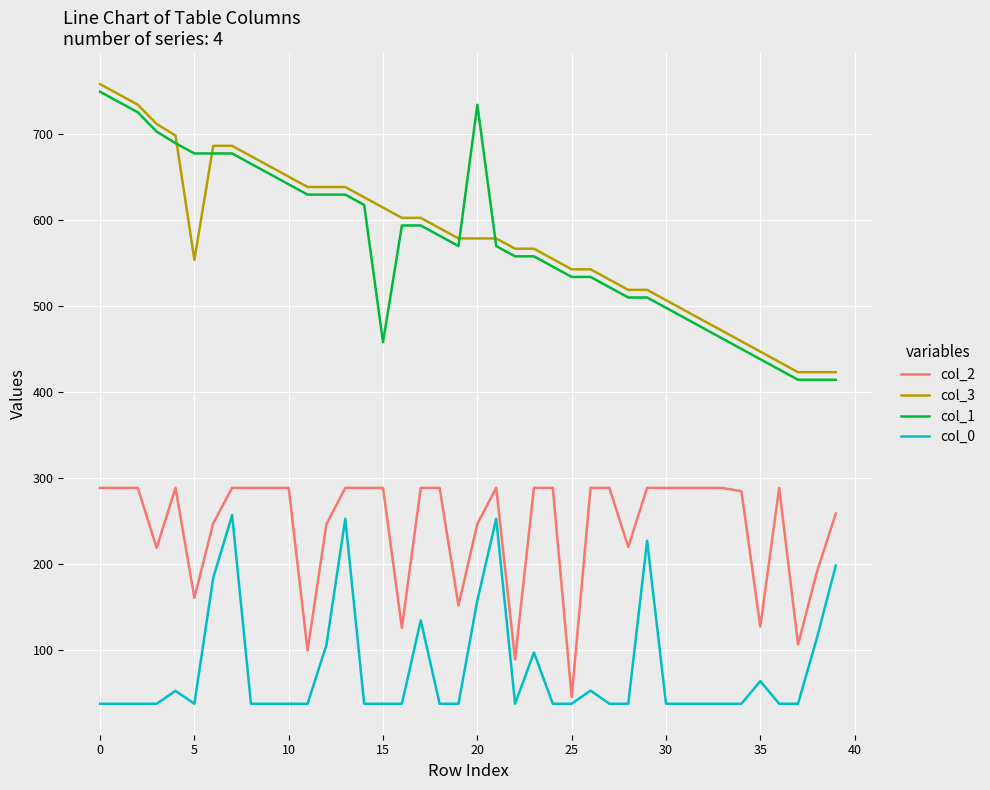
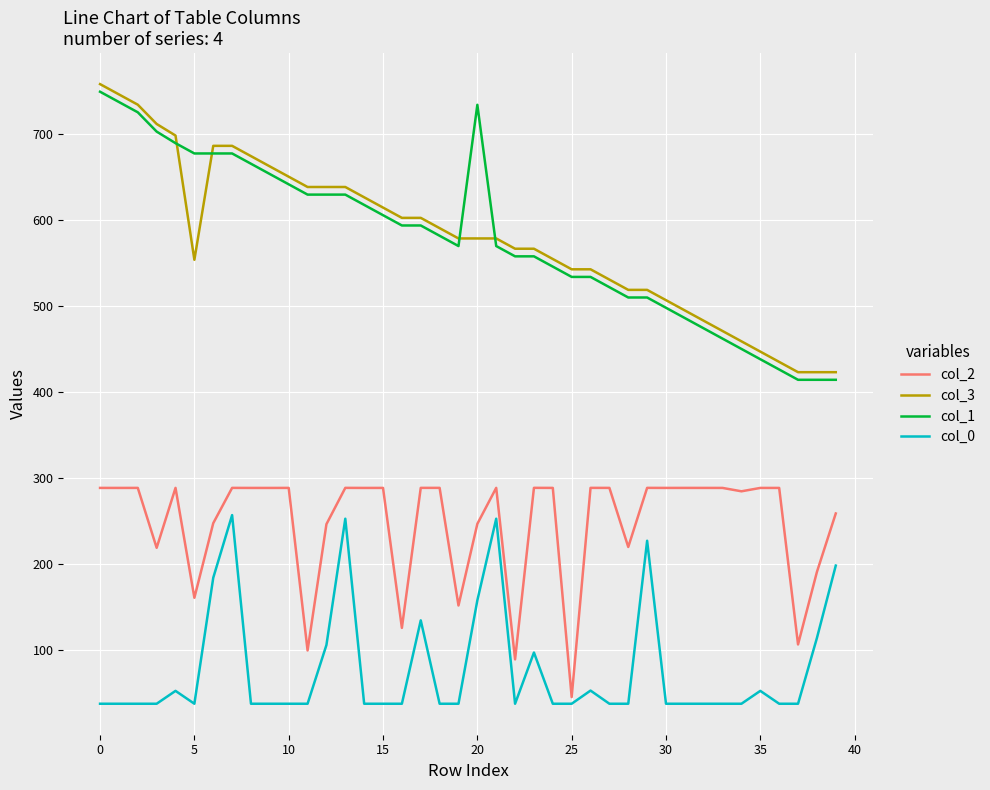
  {
    "col_2": {
      "0": 290,
      "5": 160,
      "10": 290,
      "15": 290,
      "20": 250,
      "25": 50,
      "30": 290,
-     "35": 130
+     "35": 290
    },
    "col_3": {
      "0": 760,
      "5": 550,
      "10": 650,
      "15": 610,
      "20": 580,
      "25": 540,
      "30": 510,
      "35": 450
    },
    "col_1": {
      "0": 750,
      "5": 680,
      "10": 640,
-     "15": 460,
+     "15": 610,
      "20": 730,
      "25": 530,
      "30": 500,
      "35": 440
    },
    "col_0": {
      "0": 40,
      "5": 40,
      "10": 40,
      "15": 40,
      "20": 160,
      "25": 40,
      "30": 40,
-     "35": 60
+     "35": 50
    }
  }
